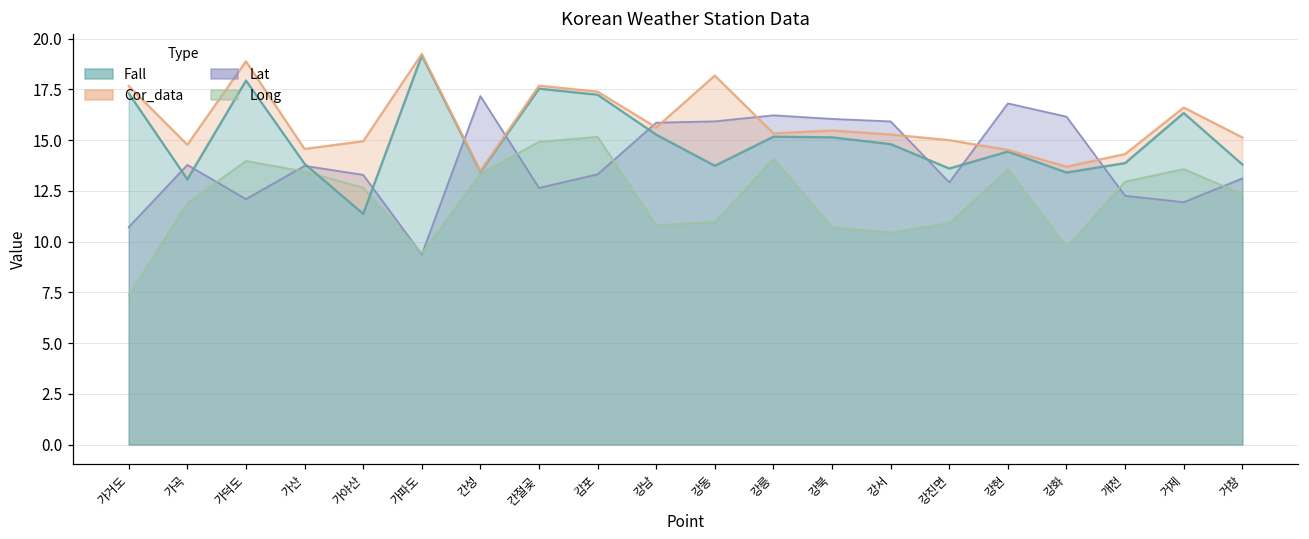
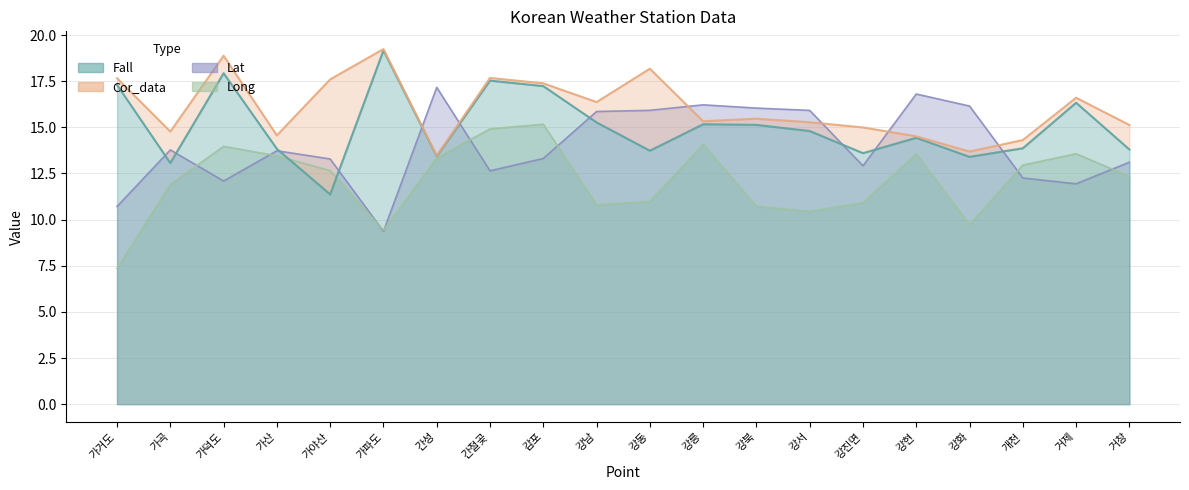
  {
    "Cor_data": {
      "가거도": 17.7,
      "가곡": 14.8,
      "가덕도": 18.9,
      "가산": 14.6,
-     "가야산": 14.9,
+     "가야산": 17.6,
      "간절곶": 17.7,
      "감포": 17.4,
-     "강남": 15.6,
+     "강남": 16.4,
      "강동": 18.2,
      "강릉": 15.3,
      "강북": 15.5,
      "강서": 15.3,
      "강진면": 15.0,
      "강화": 13.7,
      "개천": 14.3,
      "거제": 16.6,
      "거창": 15.1
    }
  }
